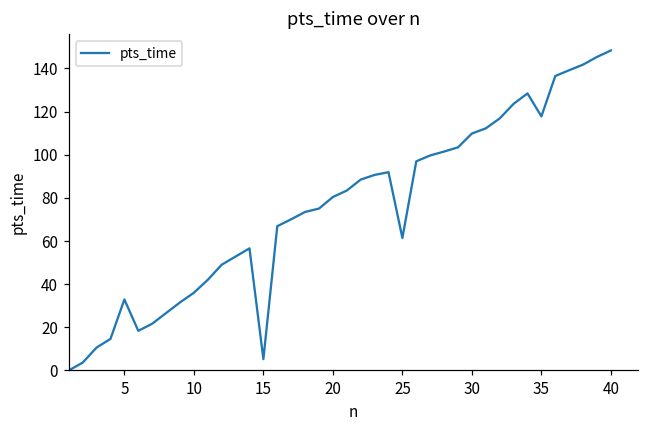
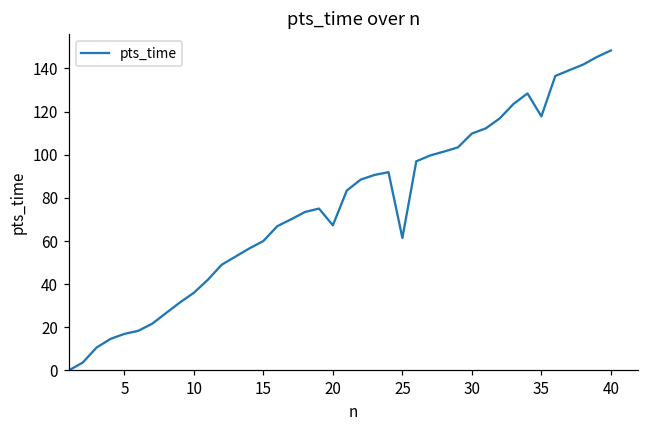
  {
-   "5": 33,
+   "5": 17,
    "10": 36,
-   "15": 5,
-   "20": 80,
+   "15": 60,
+   "20": 67,
    "25": 61,
    "30": 110,
    "35": 118,
    "40": 148
  }
